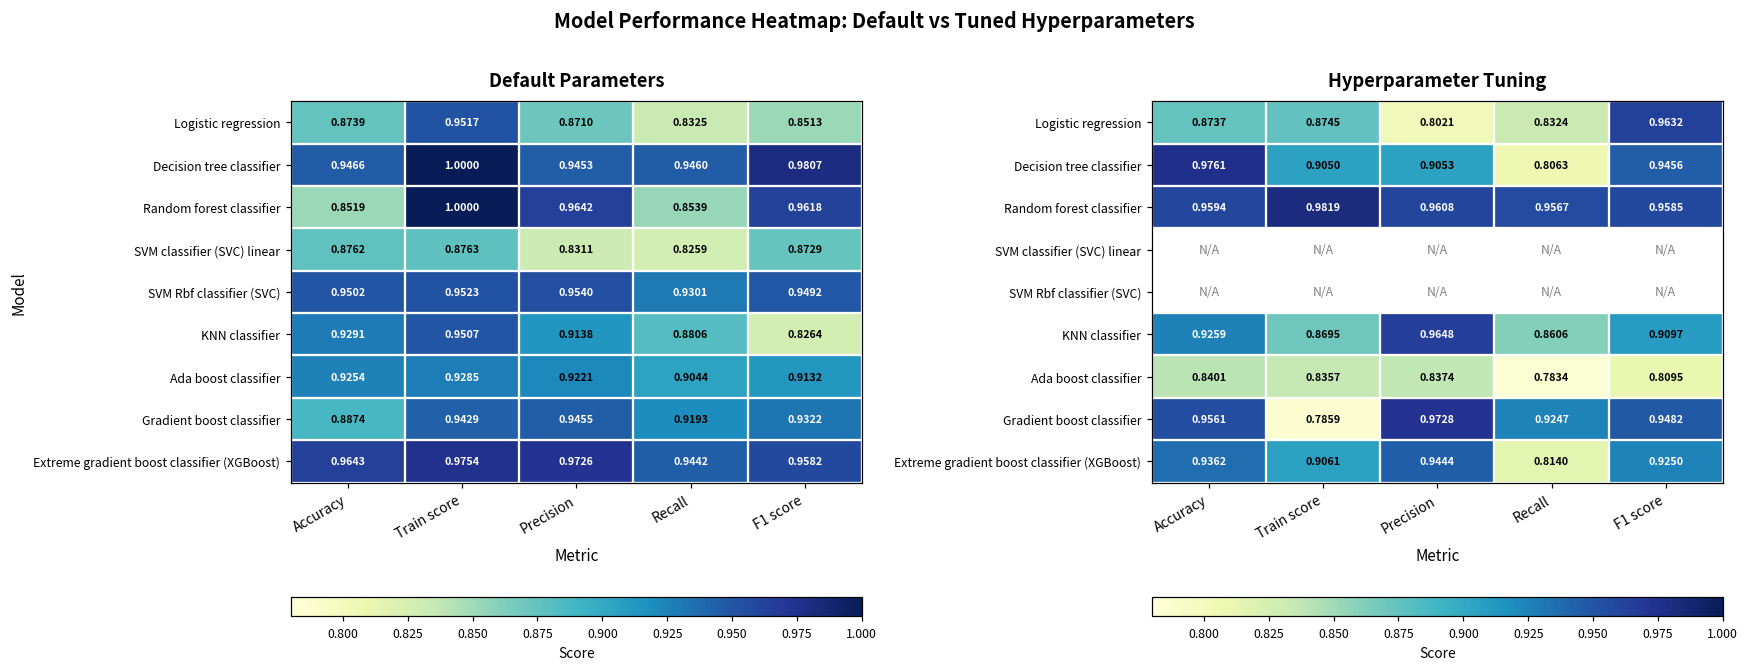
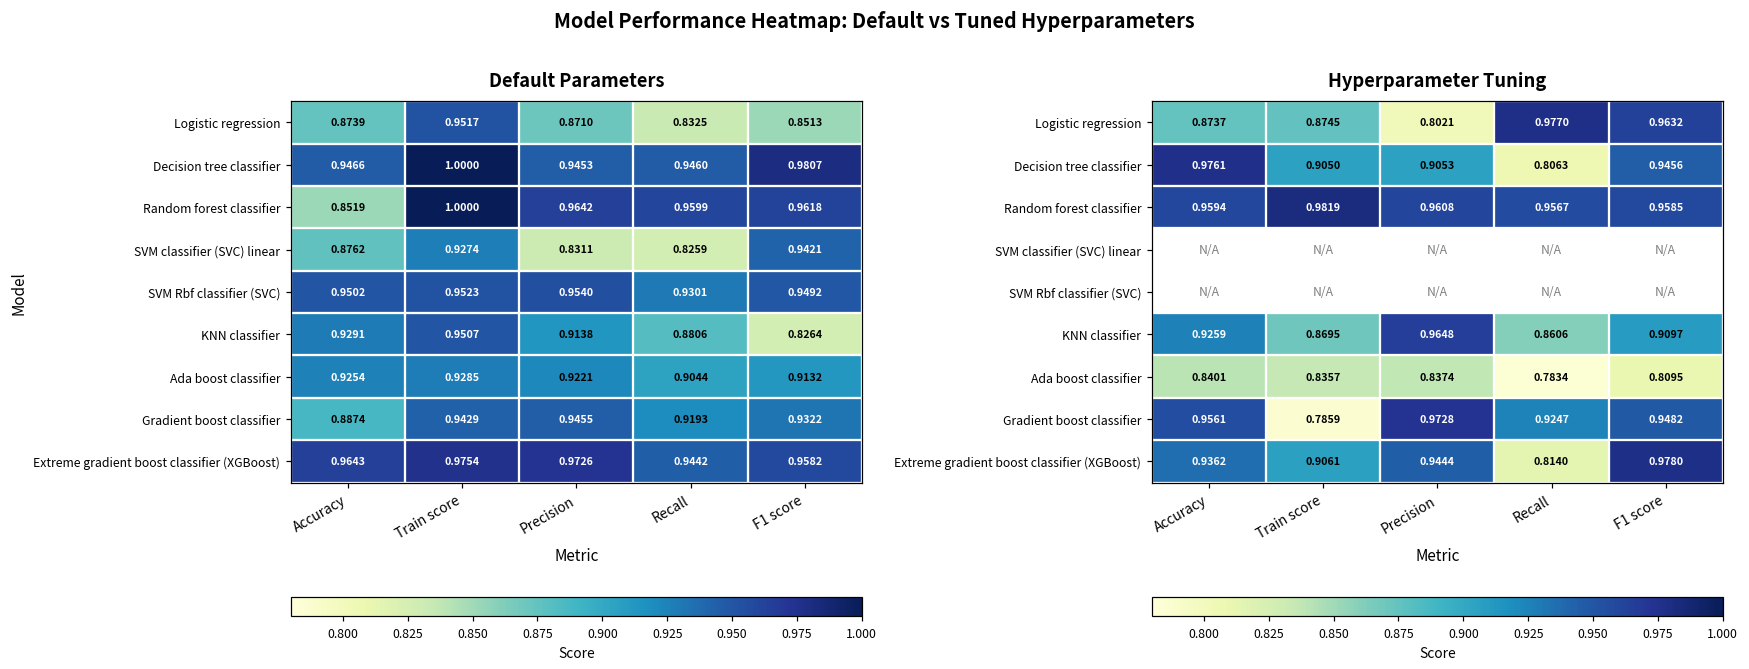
  {
    "Default Parameters": {
      "Logistic regression": {
        "Accuracy": 0.8739,
        "Train score": 0.9517,
        "Precision": 0.8710,
        "Recall": 0.8325,
        "F1 score": 0.8513
      },
      "Decision tree classifier": {
        "Accuracy": 0.9466,
        "Train score": 1.0000,
        "Precision": 0.9453,
        "Recall": 0.9460,
        "F1 score": 0.9807
      },
      "Random forest classifier": {
        "Accuracy": 0.8519,
        "Train score": 1.0000,
        "Precision": 0.9642,
-       "Recall": 0.8539,
+       "Recall": 0.9599,
        "F1 score": 0.9618
      },
      "SVM classifier (SVC) linear": {
        "Accuracy": 0.8762,
-       "Train score": 0.8763,
+       "Train score": 0.9274,
        "Precision": 0.8311,
        "Recall": 0.8259,
-       "F1 score": 0.8729
+       "F1 score": 0.9421
      },
      "SVM Rbf classifier (SVC)": {
        "Accuracy": 0.9502,
        "Train score": 0.9523,
        "Precision": 0.9540,
        "Recall": 0.9301,
        "F1 score": 0.9492
      },
      "KNN classifier": {
        "Accuracy": 0.9291,
        "Train score": 0.9507,
        "Precision": 0.9138,
        "Recall": 0.8806,
        "F1 score": 0.8264
      },
      "Ada boost classifier": {
        "Accuracy": 0.9254,
        "Train score": 0.9285,
        "Precision": 0.9221,
        "Recall": 0.9044,
        "F1 score": 0.9132
      },
      "Gradient boost classifier": {
        "Accuracy": 0.8874,
        "Train score": 0.9429,
        "Precision": 0.9455,
        "Recall": 0.9193,
        "F1 score": 0.9322
      },
      "Extreme gradient boost classifier (XGBoost)": {
        "Accuracy": 0.9643,
        "Train score": 0.9754,
        "Precision": 0.9726,
        "Recall": 0.9442,
        "F1 score": 0.9582
      }
    },
    "Hyperparameter Tuning": {
      "Logistic regression": {
        "Accuracy": 0.8737,
        "Train score": 0.8745,
        "Precision": 0.8021,
-       "Recall": 0.8324,
+       "Recall": 0.9770,
        "F1 score": 0.9632
      },
      "Decision tree classifier": {
        "Accuracy": 0.9761,
        "Train score": 0.9050,
        "Precision": 0.9053,
        "Recall": 0.8063,
        "F1 score": 0.9456
      },
      "Random forest classifier": {
        "Accuracy": 0.9594,
        "Train score": 0.9819,
        "Precision": 0.9608,
        "Recall": 0.9567,
        "F1 score": 0.9585
      },
      "KNN classifier": {
        "Accuracy": 0.9259,
        "Train score": 0.8695,
        "Precision": 0.9648,
        "Recall": 0.8606,
        "F1 score": 0.9097
      },
      "Ada boost classifier": {
        "Accuracy": 0.8401,
        "Train score": 0.8357,
        "Precision": 0.8374,
        "Recall": 0.7834,
        "F1 score": 0.8095
      },
      "Gradient boost classifier": {
        "Accuracy": 0.9561,
        "Train score": 0.7859,
        "Precision": 0.9728,
        "Recall": 0.9247,
        "F1 score": 0.9482
      },
      "Extreme gradient boost classifier (XGBoost)": {
        "Accuracy": 0.9362,
        "Train score": 0.9061,
        "Precision": 0.9444,
        "Recall": 0.8140,
-       "F1 score": 0.9250
+       "F1 score": 0.9780
      }
    }
  }
